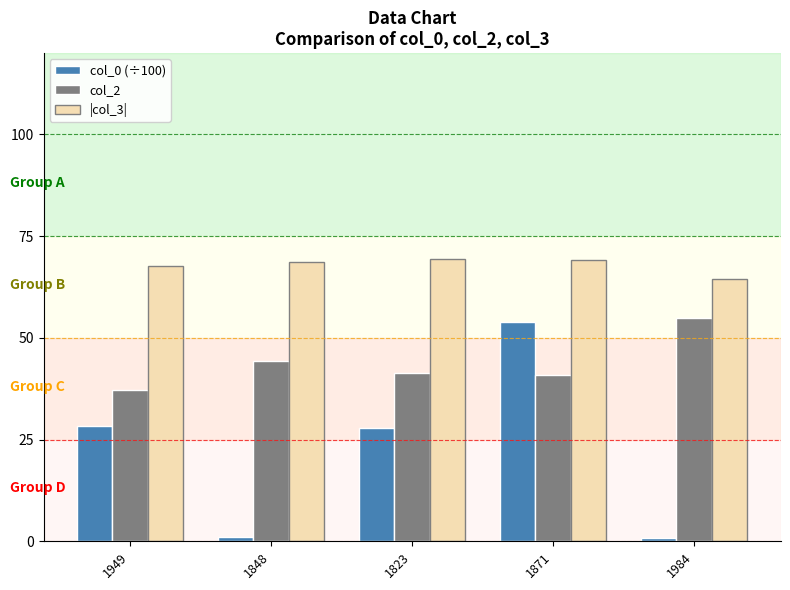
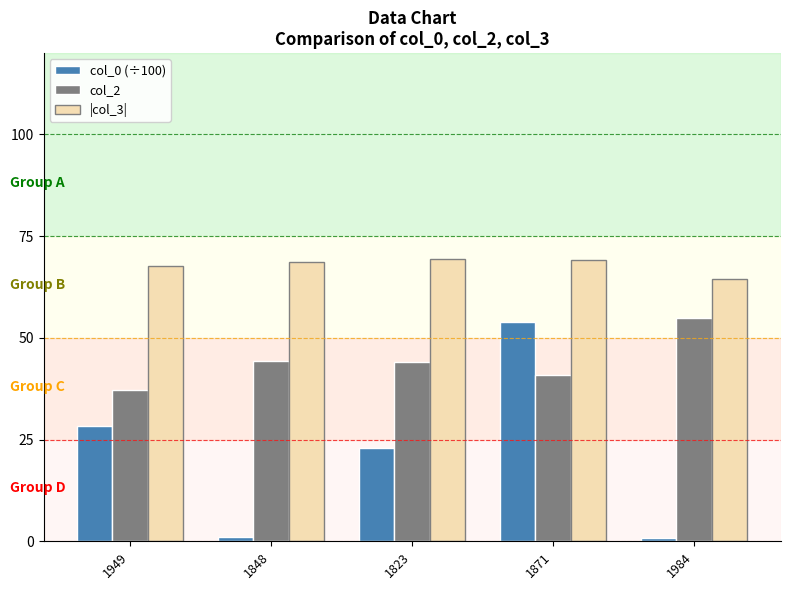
  {
    "col_0 (÷100)": {
      "1949": 28,
      "1848": 1,
-     "1823": 28,
+     "1823": 23,
      "1984": 1
    },
    "col_2": {
      "1949": 37,
      "1848": 44,
-     "1823": 41,
+     "1823": 44,
      "1871": 41
    }
  }
